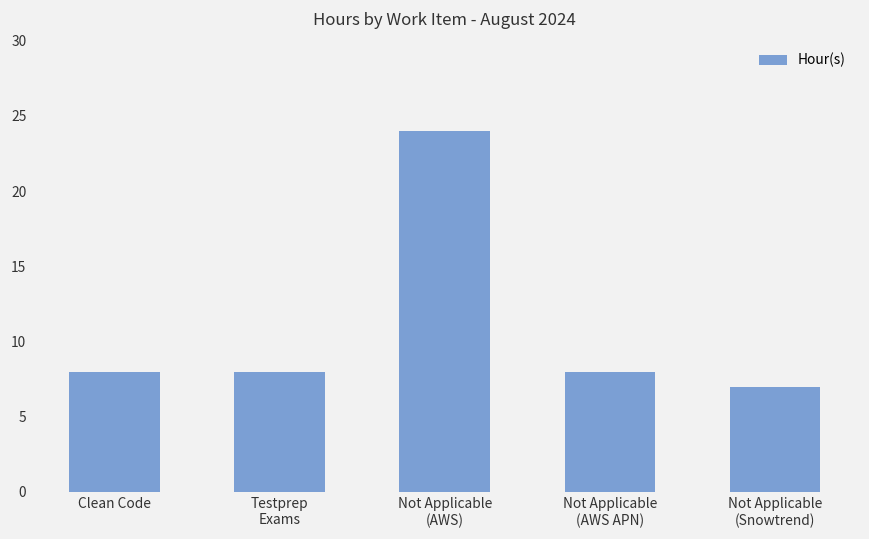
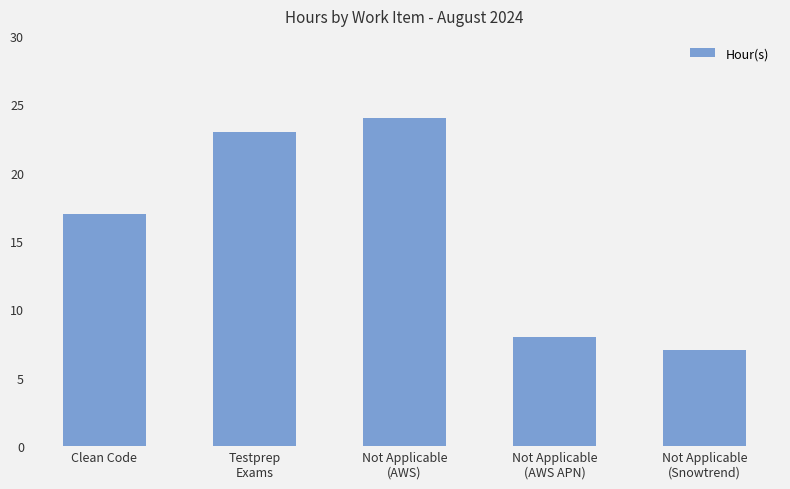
  {
-   "Clean Code": 8,
-   "Testprep Exams": 8,
+   "Clean Code": 17,
+   "Testprep Exams": 23,
    "Not Applicable (AWS)": 24,
    "Not Applicable (AWS APN)": 8,
    "Not Applicable (Snowtrend)": 7
  }
